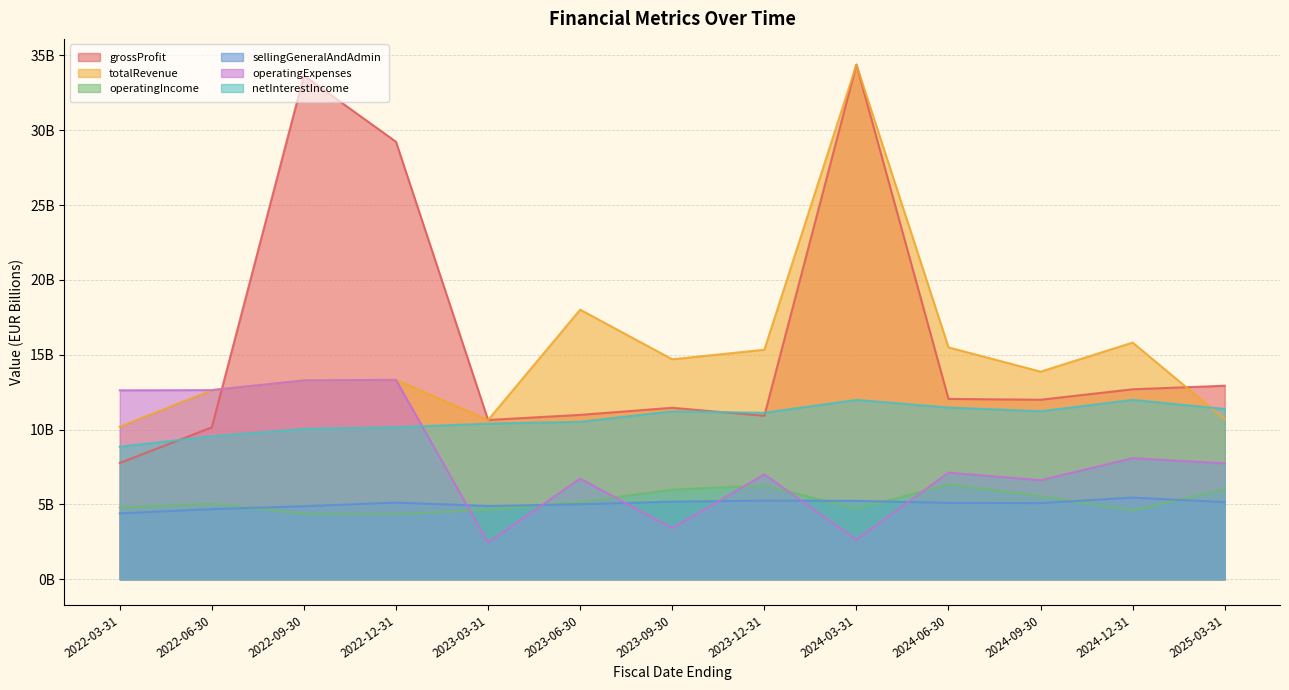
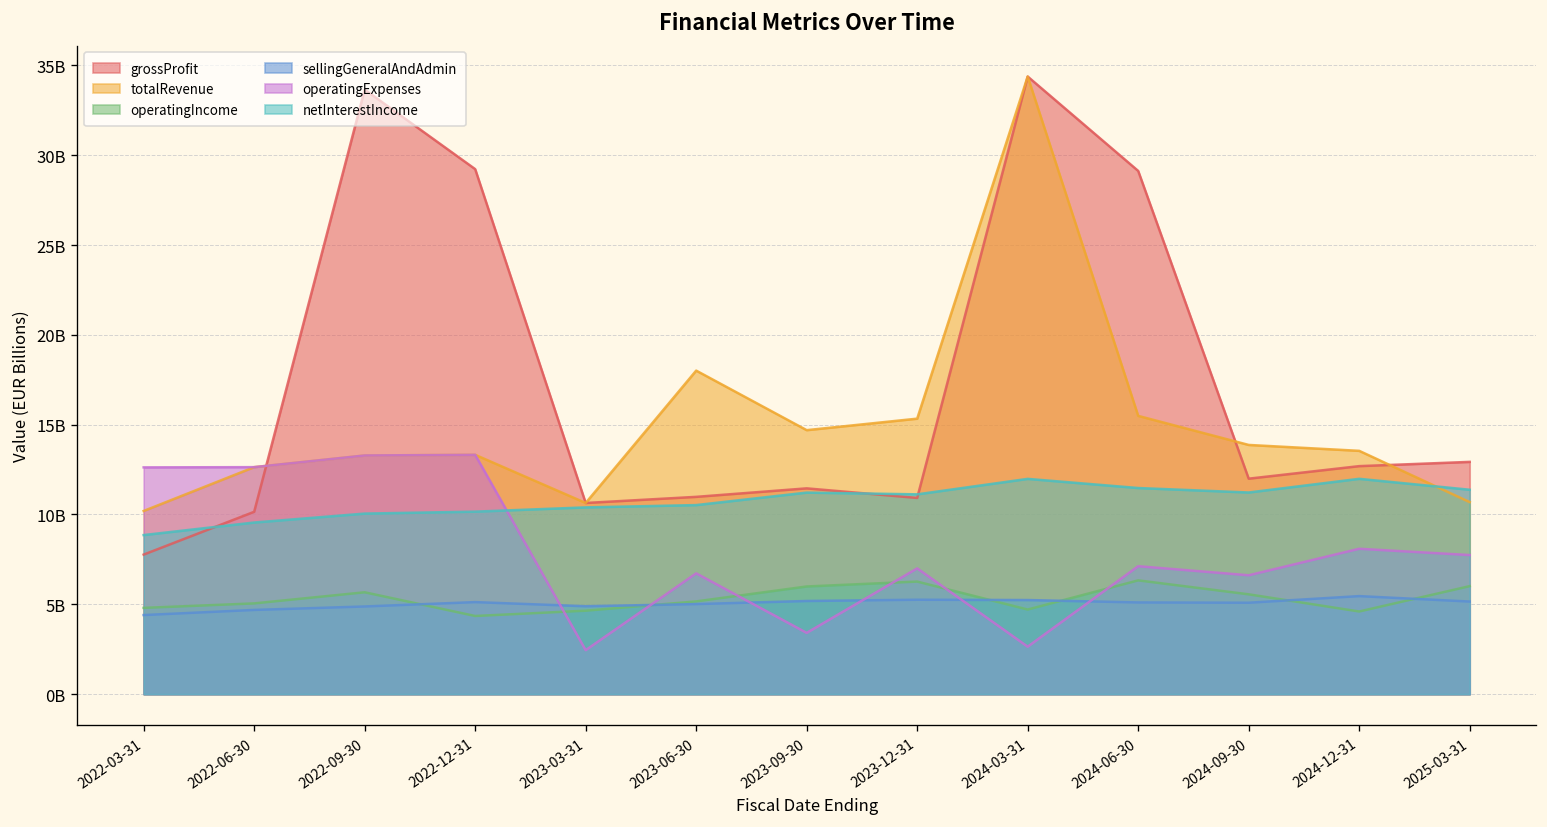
  {
    "grossProfit": {
      "2022-03-31": 7800000000,
      "2022-06-30": 10200000000,
      "2022-12-31": 29200000000,
      "2023-06-30": 11000000000,
      "2023-09-30": 11500000000,
      "2023-12-31": 10900000000,
-     "2024-06-30": 12000000000,
+     "2024-06-30": 29100000000,
      "2024-09-30": 12000000000,
      "2024-12-31": 12700000000,
      "2025-03-31": 12900000000
    },
    "totalRevenue": {
      "2022-03-31": 10200000000,
      "2023-06-30": 18000000000,
      "2023-09-30": 14700000000,
      "2023-12-31": 15300000000,
      "2024-06-30": 15500000000,
      "2024-09-30": 13900000000,
-     "2024-12-31": 15800000000,
+     "2024-12-31": 13500000000,
      "2025-03-31": 10700000000
    },
    "operatingIncome": {
      "2022-03-31": 4800000000,
      "2022-06-30": 5100000000,
-     "2022-09-30": 4400000000,
+     "2022-09-30": 5700000000,
      "2022-12-31": 4400000000,
      "2023-03-31": 4600000000,
      "2023-09-30": 6000000000,
      "2023-12-31": 6300000000,
      "2024-03-31": 4700000000,
      "2024-06-30": 6300000000,
      "2024-09-30": 5600000000,
      "2024-12-31": 4600000000,
      "2025-03-31": 6000000000
    },
    "operatingExpenses": {
      "2022-03-31": 12600000000,
      "2023-03-31": 2400000000,
      "2023-06-30": 6700000000,
      "2023-09-30": 3400000000,
      "2023-12-31": 7000000000,
      "2024-03-31": 2600000000,
      "2024-06-30": 7100000000,
      "2024-09-30": 6600000000,
      "2024-12-31": 8100000000,
      "2025-03-31": 7700000000
    }
  }
